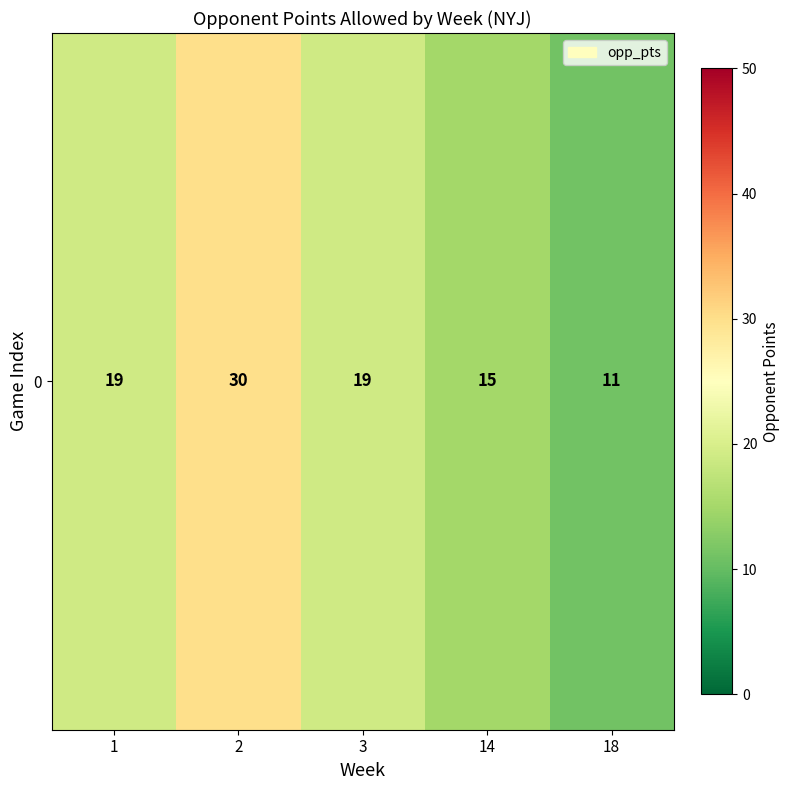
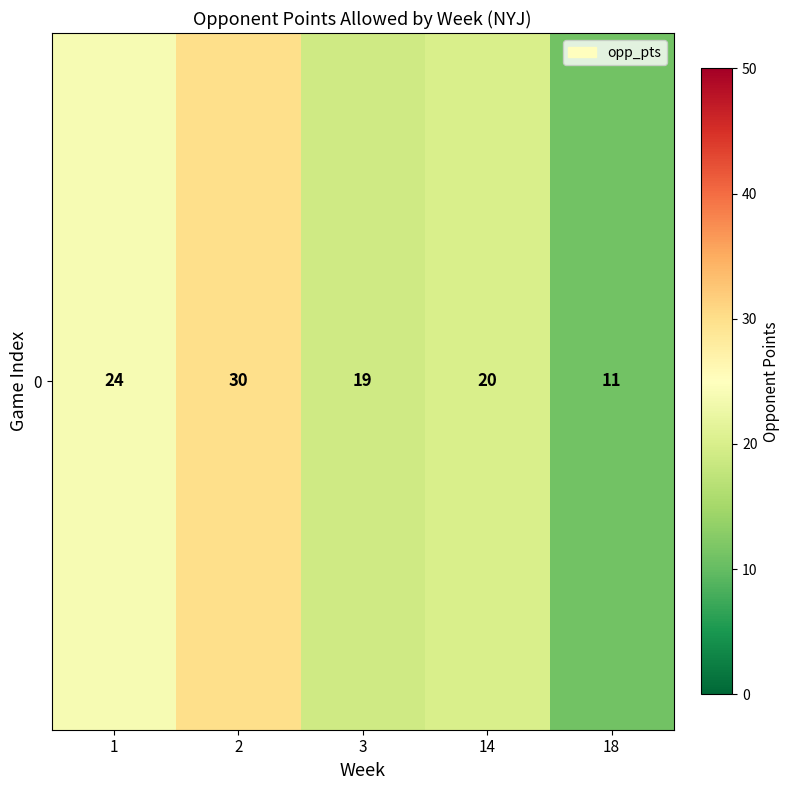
  {
    "0": {
-     "1": 19,
+     "1": 24,
      "2": 30,
      "3": 19,
-     "14": 15,
+     "14": 20,
      "18": 11
    }
  }
